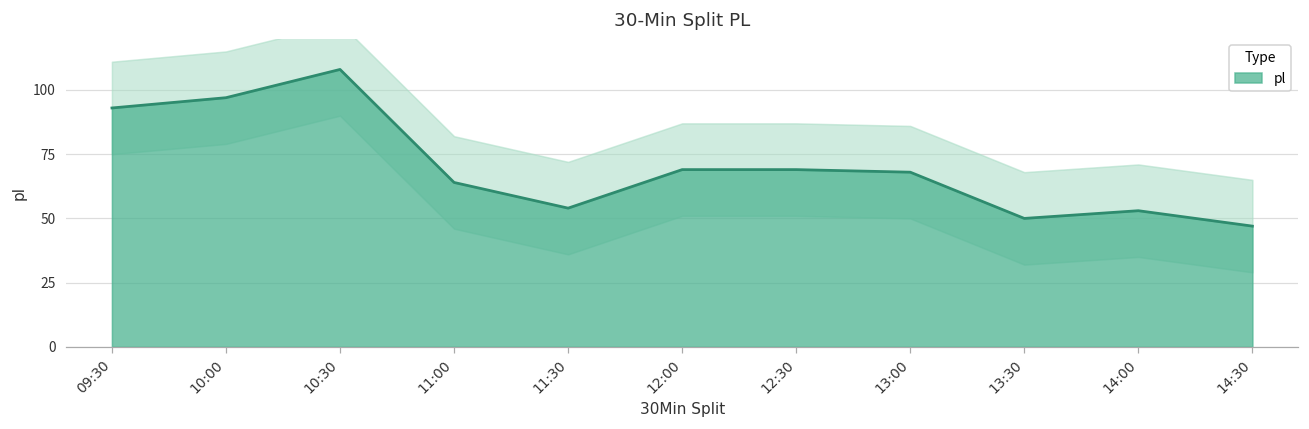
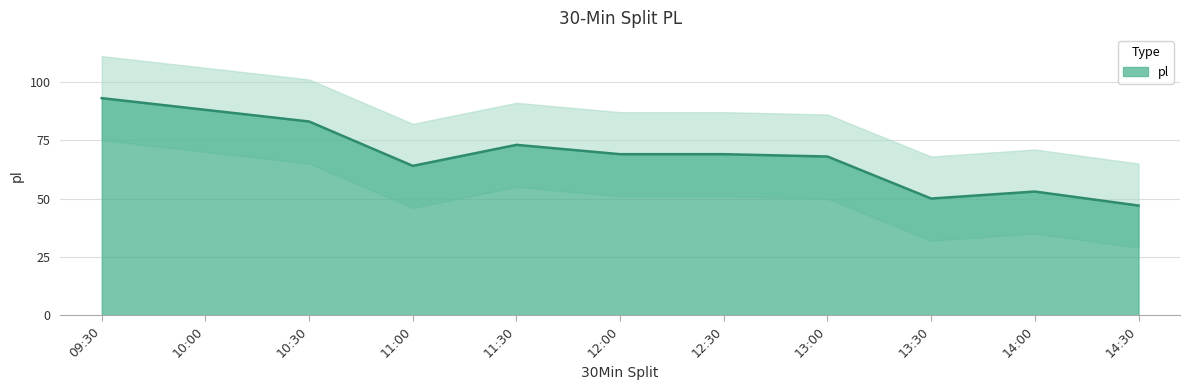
  {
    "pl": {
      "09:30": 93,
-     "10:00": 97,
-     "10:30": 108,
+     "10:00": 88,
+     "10:30": 83,
      "11:00": 64,
-     "11:30": 54,
+     "11:30": 73,
      "12:00": 69,
      "12:30": 69,
      "13:00": 68,
      "13:30": 50,
      "14:00": 53,
      "14:30": 47
    }
  }
